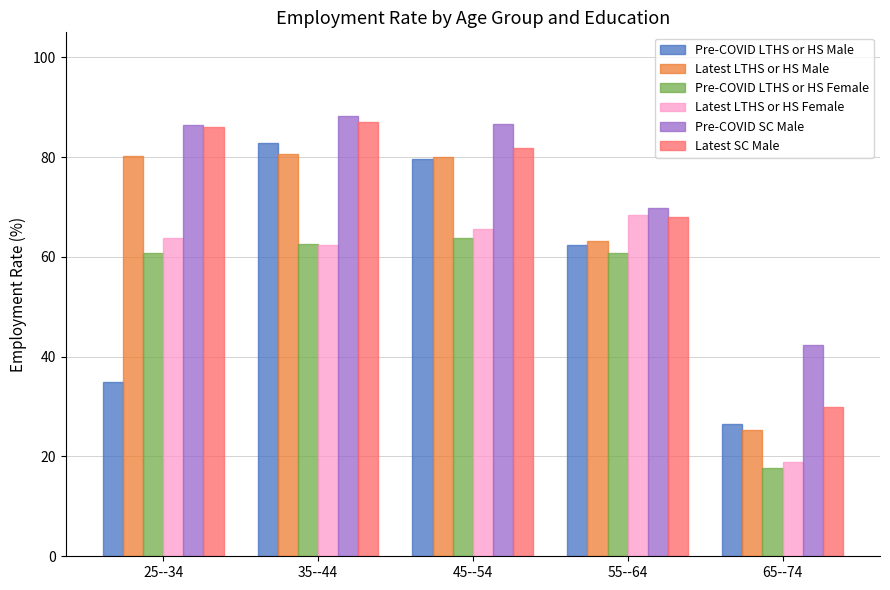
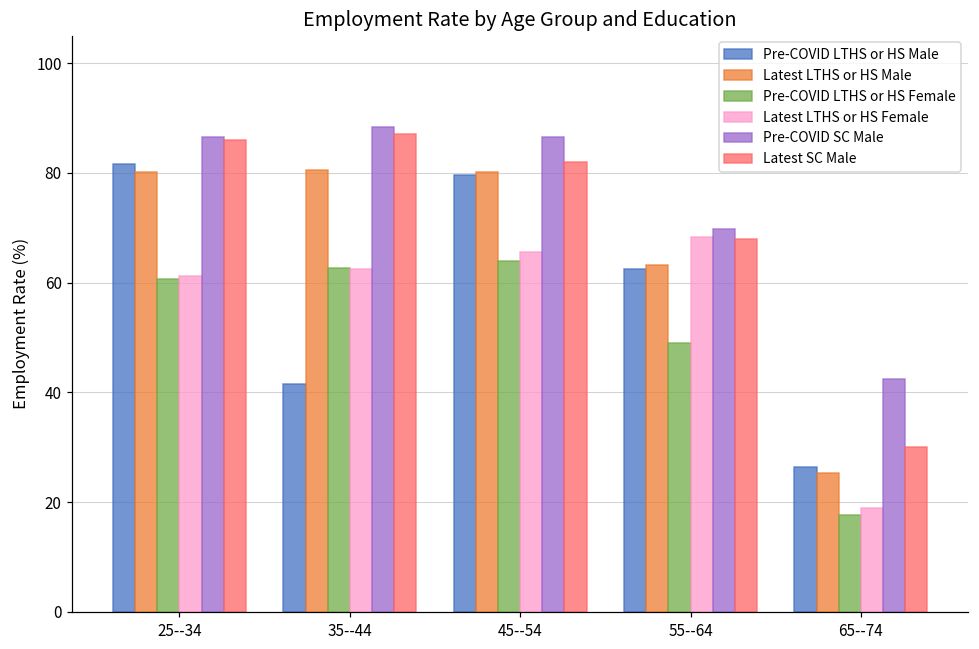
  {
    "Pre-COVID LTHS or HS Male": {
-     "25--34": 35,
-     "35--44": 83,
+     "25--34": 82,
+     "35--44": 42,
      "45--54": 80,
      "55--64": 62,
      "65--74": 26
    },
    "Latest LTHS or HS Male": {
      "25--34": 80,
      "35--44": 81,
      "45--54": 80,
      "55--64": 63,
      "65--74": 25
    },
    "Pre-COVID LTHS or HS Female": {
      "25--34": 61,
      "35--44": 63,
      "45--54": 64,
-     "55--64": 61,
+     "55--64": 49,
      "65--74": 18
    },
    "Latest LTHS or HS Female": {
-     "25--34": 64,
+     "25--34": 61,
      "35--44": 62,
      "45--54": 66,
      "55--64": 68,
      "65--74": 19
    },
    "Pre-COVID SC Male": {
      "25--34": 86,
      "35--44": 88,
      "45--54": 87,
      "55--64": 70,
      "65--74": 42
    },
    "Latest SC Male": {
      "25--34": 86,
      "35--44": 87,
      "45--54": 82,
      "55--64": 68,
      "65--74": 30
    }
  }
